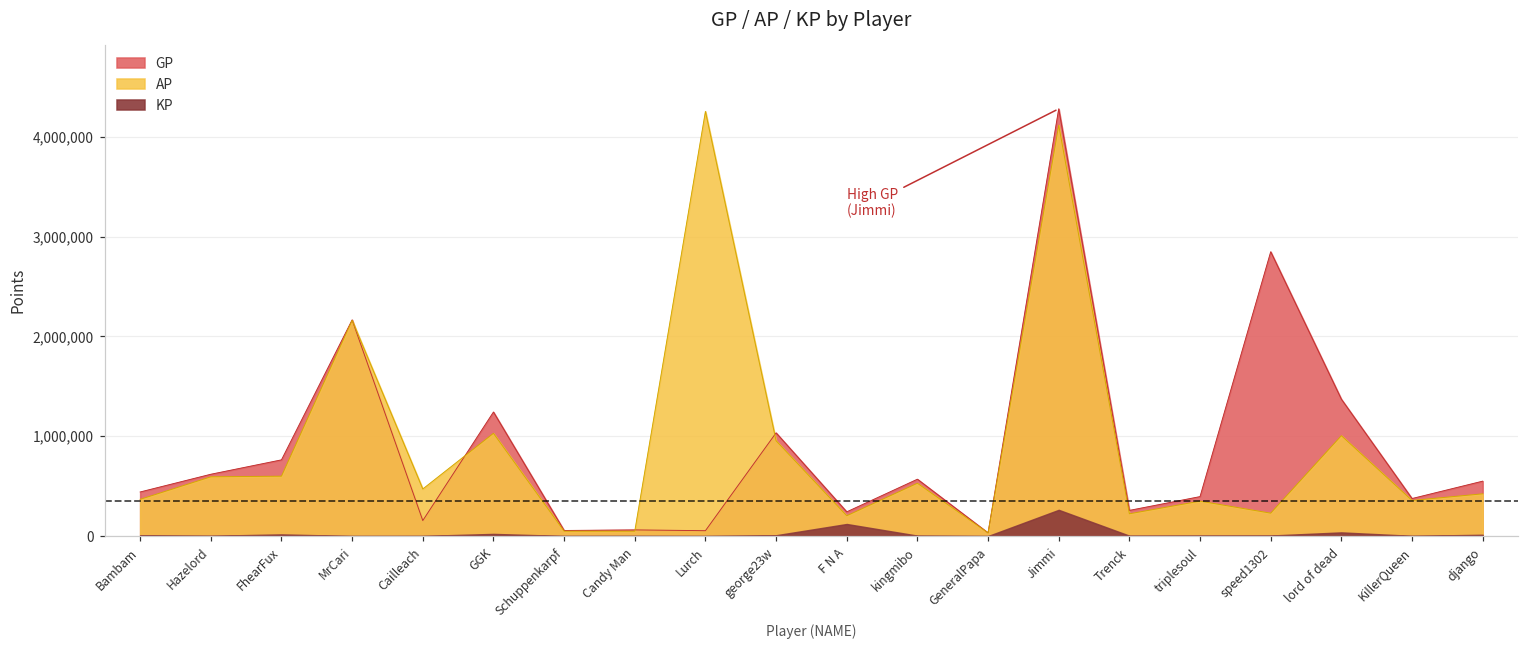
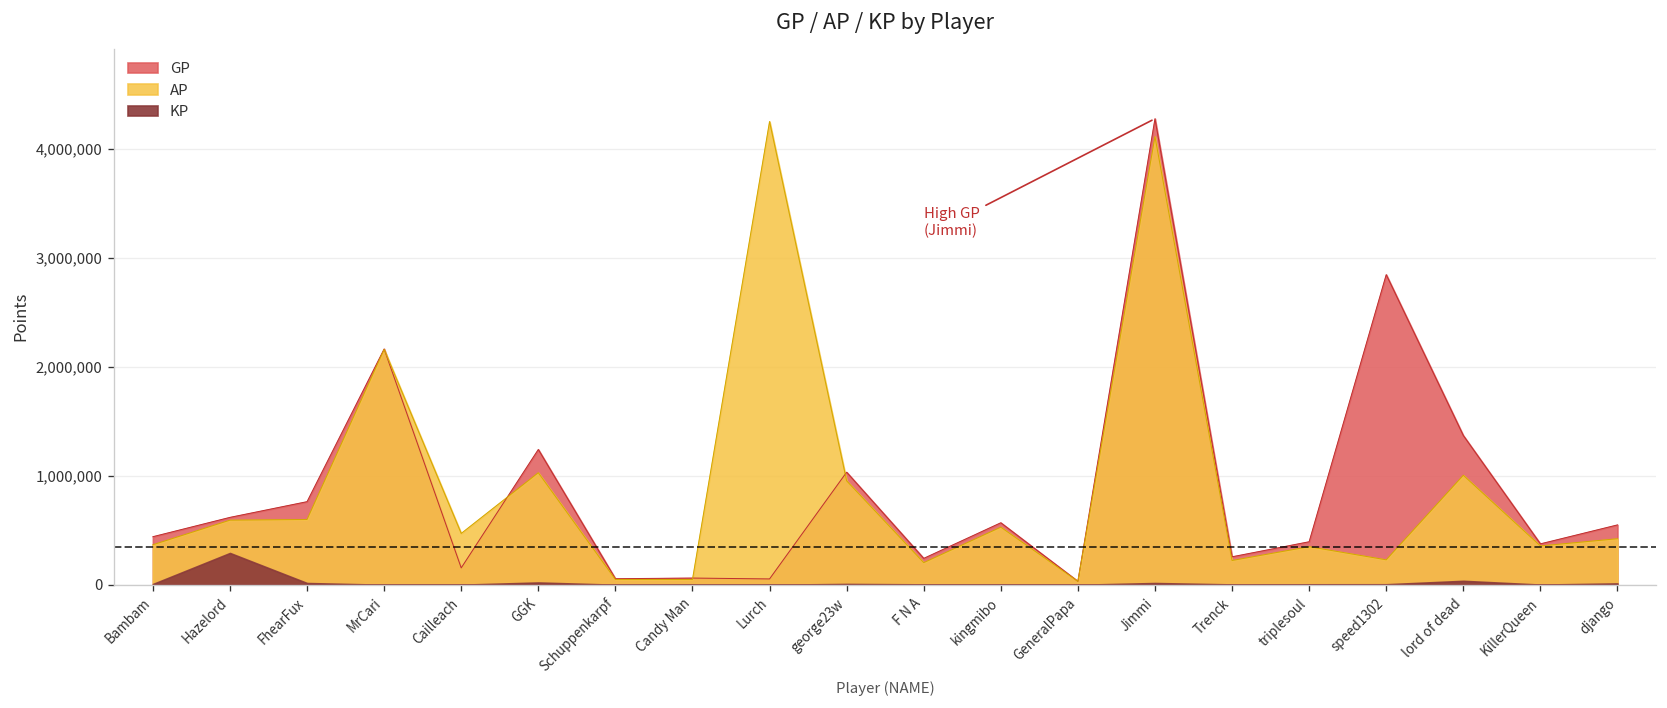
  {
    "GP": {
      "Bambam": "400,000",
      "FhearFux": "800,000",
      "Cailleach": "200,000",
      "GGK": "1,200,000",
      "Lurch": "100,000",
      "george23w": "1,000,000",
      "F N A": "200,000",
      "kingmibo": "600,000",
      "Jimmi": "4,300,000",
      "Trenck": "300,000",
      "triplesoul": "400,000",
      "speed1302": "2,800,000",
      "lord of dead": "1,400,000",
      "django": "600,000"
    },
    "AP": {
      "Bambam": "400,000",
      "FhearFux": "600,000",
      "Cailleach": "500,000",
      "GGK": "1,000,000",
      "Lurch": "4,300,000",
      "george23w": "1,000,000",
      "F N A": "200,000",
      "kingmibo": "500,000",
      "Jimmi": "4,100,000",
      "Trenck": "200,000",
      "triplesoul": "400,000",
      "speed1302": "200,000",
      "lord of dead": "1,000,000",
      "django": "400,000"
    },
    "KP": {
-     "Hazelord": "0",
-     "F N A": "100,000",
-     "Jimmi": "300,000",
+     "Hazelord": "300,000",
+     "F N A": "0",
+     "Jimmi": "0",
      "lord of dead": "0"
    }
  }
